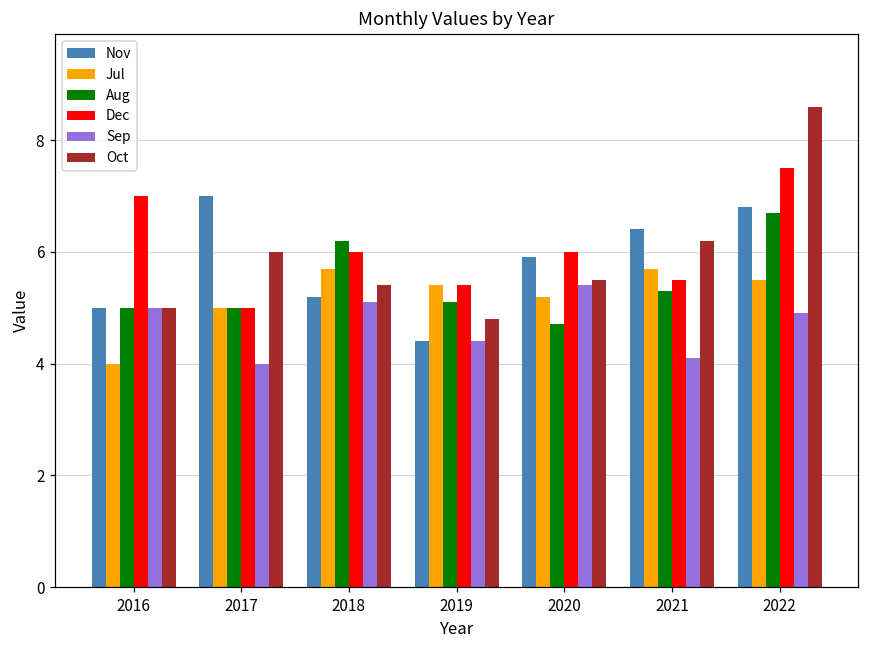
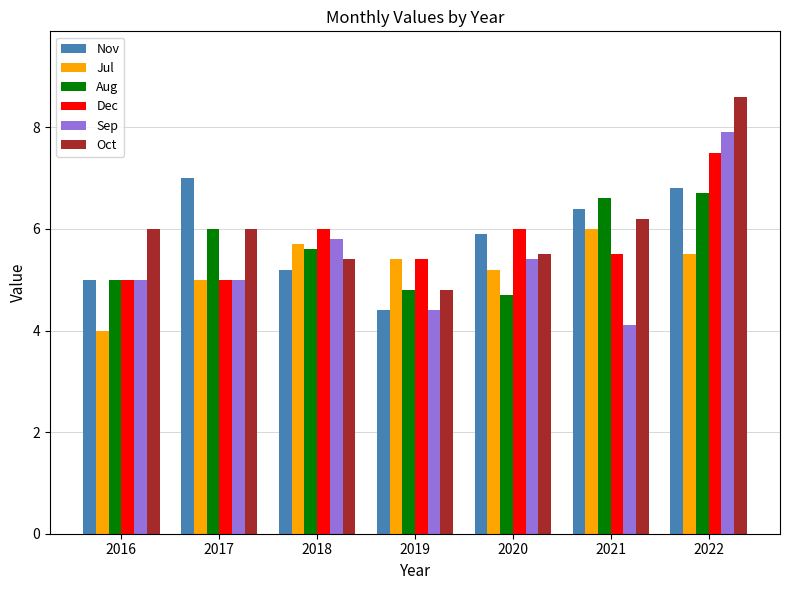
  {
    "Nov": {
      "2016": 5.0,
      "2017": 7.0,
      "2018": 5.2,
      "2019": 4.4,
      "2020": 5.9,
      "2021": 6.4,
      "2022": 6.8
    },
    "Jul": {
      "2016": 4.0,
      "2017": 5.0,
      "2018": 5.7,
      "2019": 5.4,
      "2020": 5.2,
-     "2021": 5.7,
+     "2021": 6.0,
      "2022": 5.5
    },
    "Aug": {
      "2016": 5.0,
-     "2017": 5,
-     "2018": 6.2,
-     "2019": 5.1,
+     "2017": 6,
+     "2018": 5.6,
+     "2019": 4.8,
      "2020": 4.7,
-     "2021": 5.3,
+     "2021": 6.6,
      "2022": 6.7
    },
    "Dec": {
-     "2016": 7,
+     "2016": 5,
      "2017": 5,
      "2018": 6,
      "2019": 5.4,
      "2020": 6,
      "2021": 5.5,
      "2022": 7.5
    },
    "Sep": {
      "2016": 5.0,
-     "2017": 4,
-     "2018": 5.1,
+     "2017": 5,
+     "2018": 5.8,
      "2019": 4.4,
      "2020": 5.4,
      "2021": 4.1,
-     "2022": 4.9
+     "2022": 7.9
    },
    "Oct": {
-     "2016": 5,
+     "2016": 6,
      "2017": 6,
      "2018": 5.4,
      "2019": 4.8,
      "2020": 5.5,
      "2021": 6.2,
      "2022": 8.6
    }
  }
